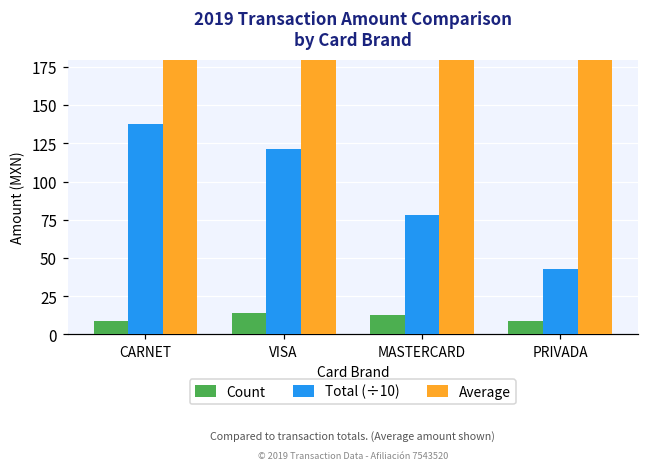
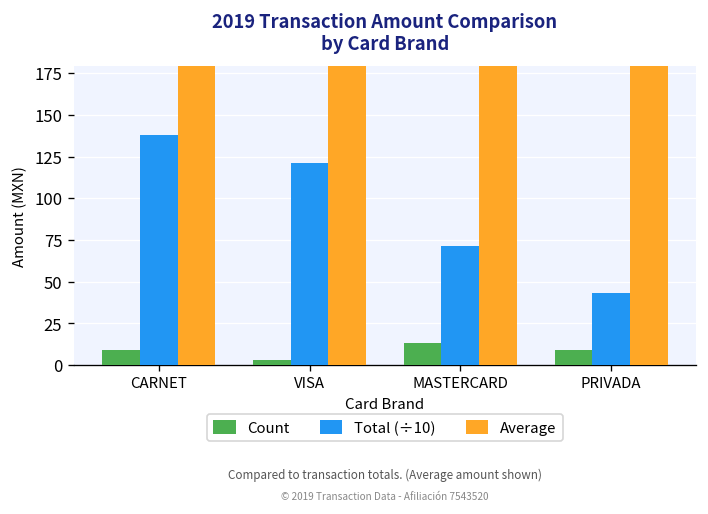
  {
    "Count": {
      "CARNET": 9,
-     "VISA": 14,
+     "VISA": 3,
      "MASTERCARD": 13,
      "PRIVADA": 9
    },
    "Total (÷10)": {
      "CARNET": 138,
      "VISA": 121,
-     "MASTERCARD": 78,
+     "MASTERCARD": 71,
      "PRIVADA": 43
    }
  }
